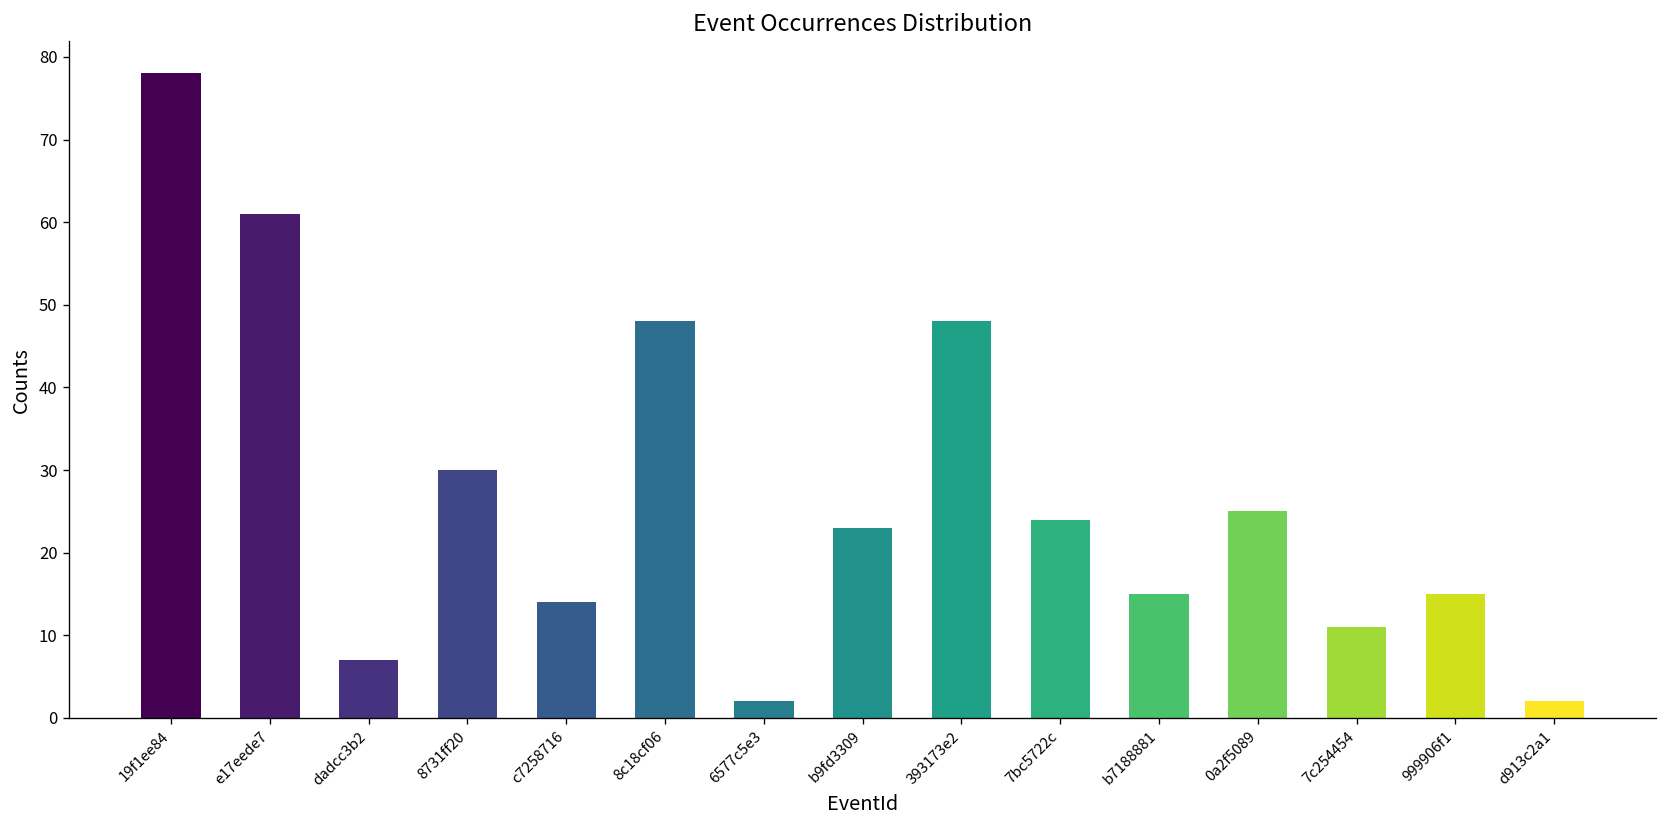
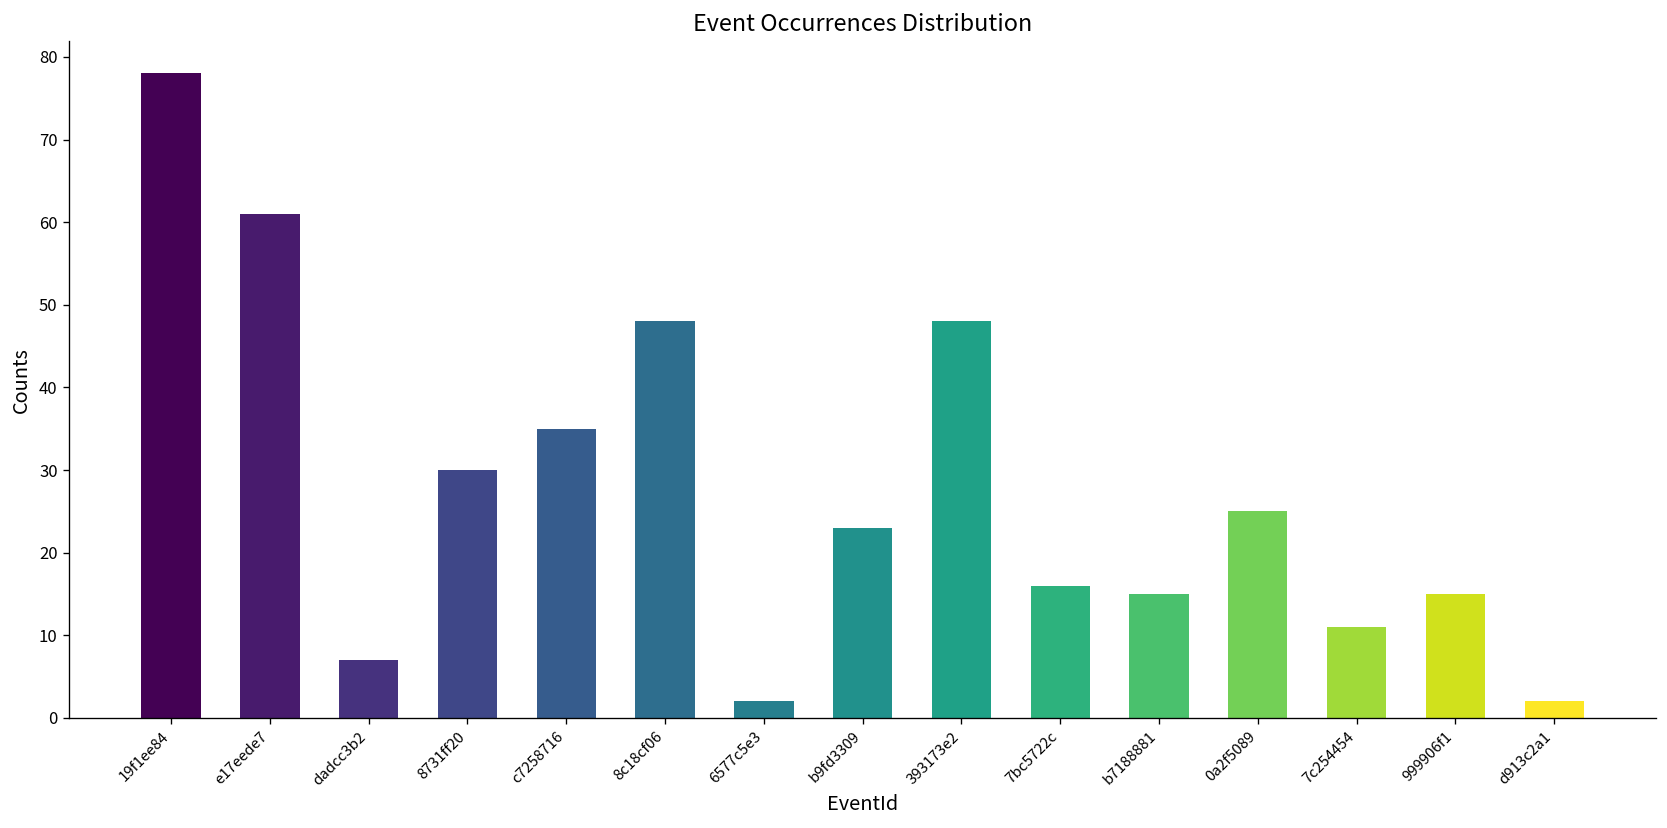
  {
    "19f1ee84": 78,
    "e17eede7": 61,
    "dadcc3b2": 7,
    "8731ff20": 30,
-   "c7258716": 14,
+   "c7258716": 35,
    "8c18cf06": 48,
    "6577c5e3": 2,
    "b9fd3309": 23,
    "393173e2": 48,
-   "7bc5722c": 24,
+   "7bc5722c": 16,
    "b7188881": 15,
    "0a2f5089": 25,
    "7c254454": 11,
    "999906f1": 15,
    "d913c2a1": 2
  }
